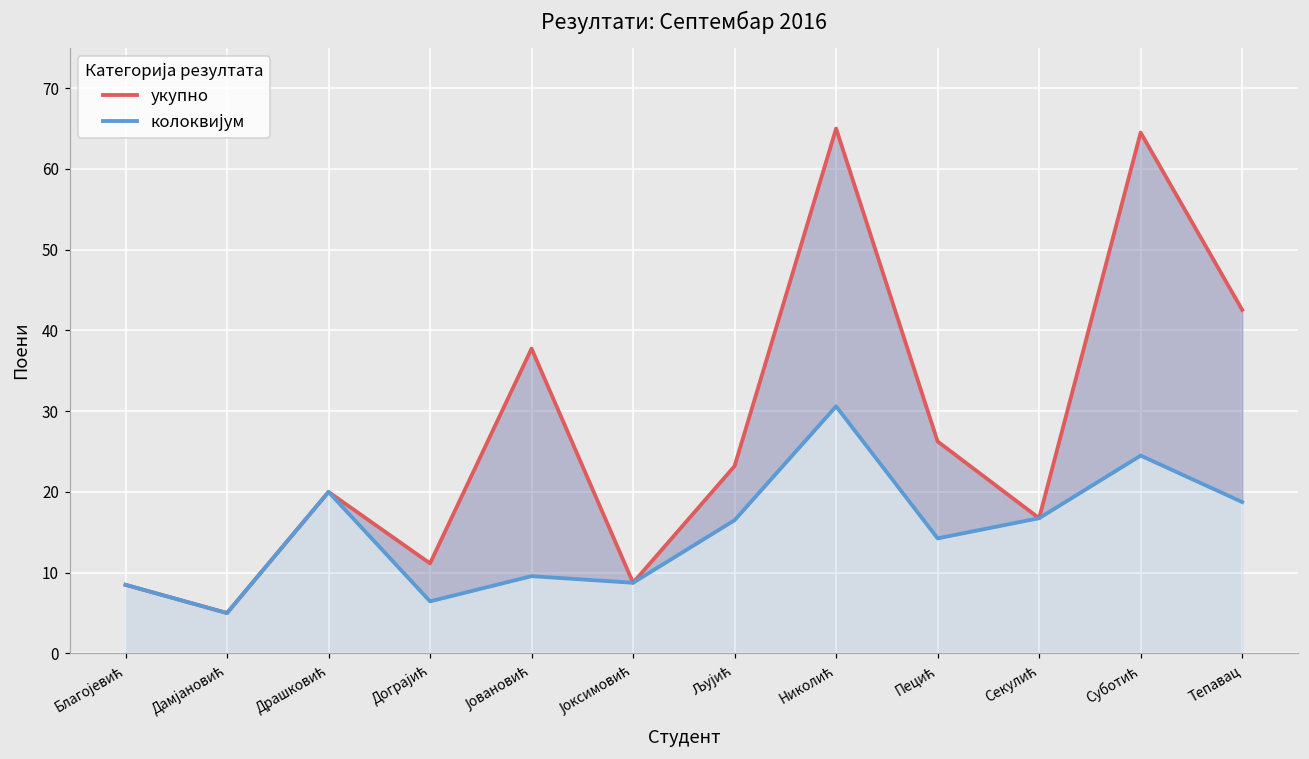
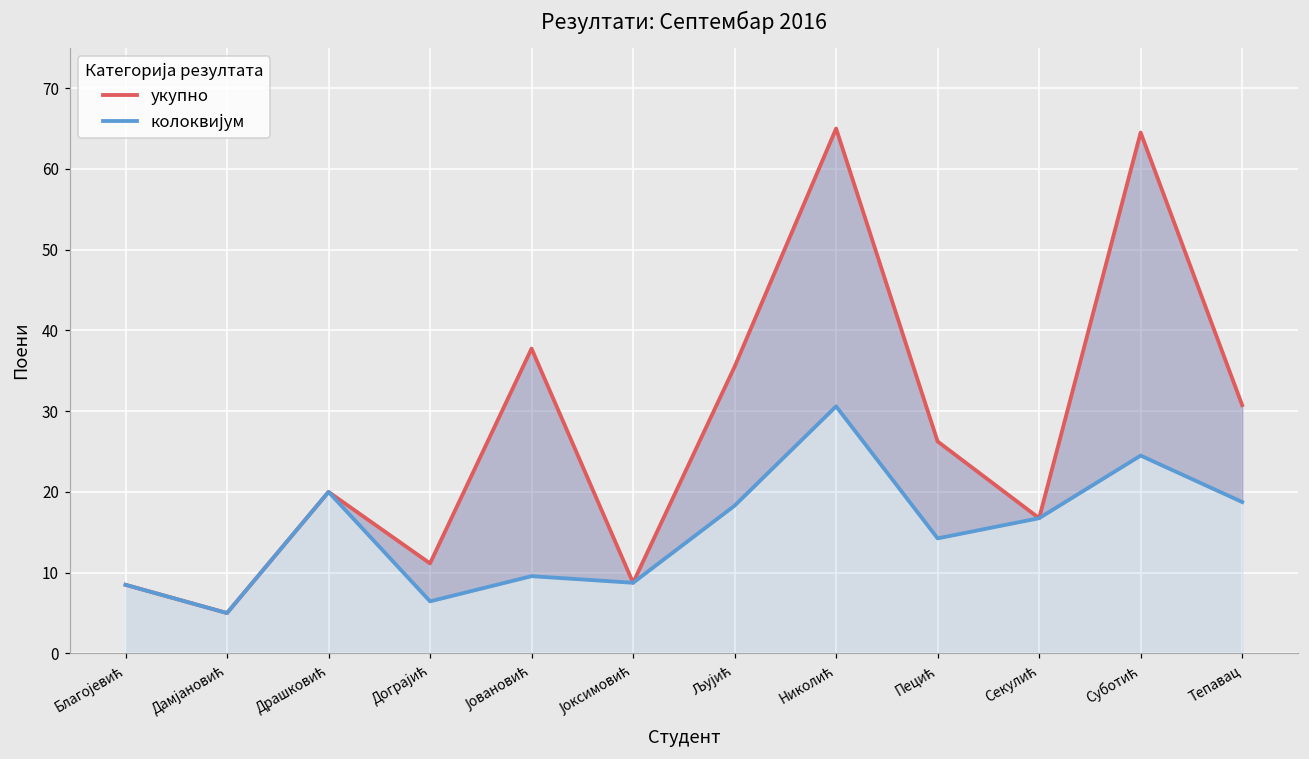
  {
    "укупно": {
      "Дограјић": 11,
      "Јовановић": 38,
-     "Љујић": 23,
+     "Љујић": 36,
      "Николић": 65,
      "Пецић": 26,
      "Суботић": 65,
-     "Тепавац": 43
+     "Тепавац": 31
    },
    "колоквијум": {
      "Дограјић": 6,
      "Јовановић": 10,
-     "Љујић": 17,
+     "Љујић": 18,
      "Николић": 31,
      "Пецић": 14,
      "Суботић": 25,
      "Тепавац": 19
    }
  }
